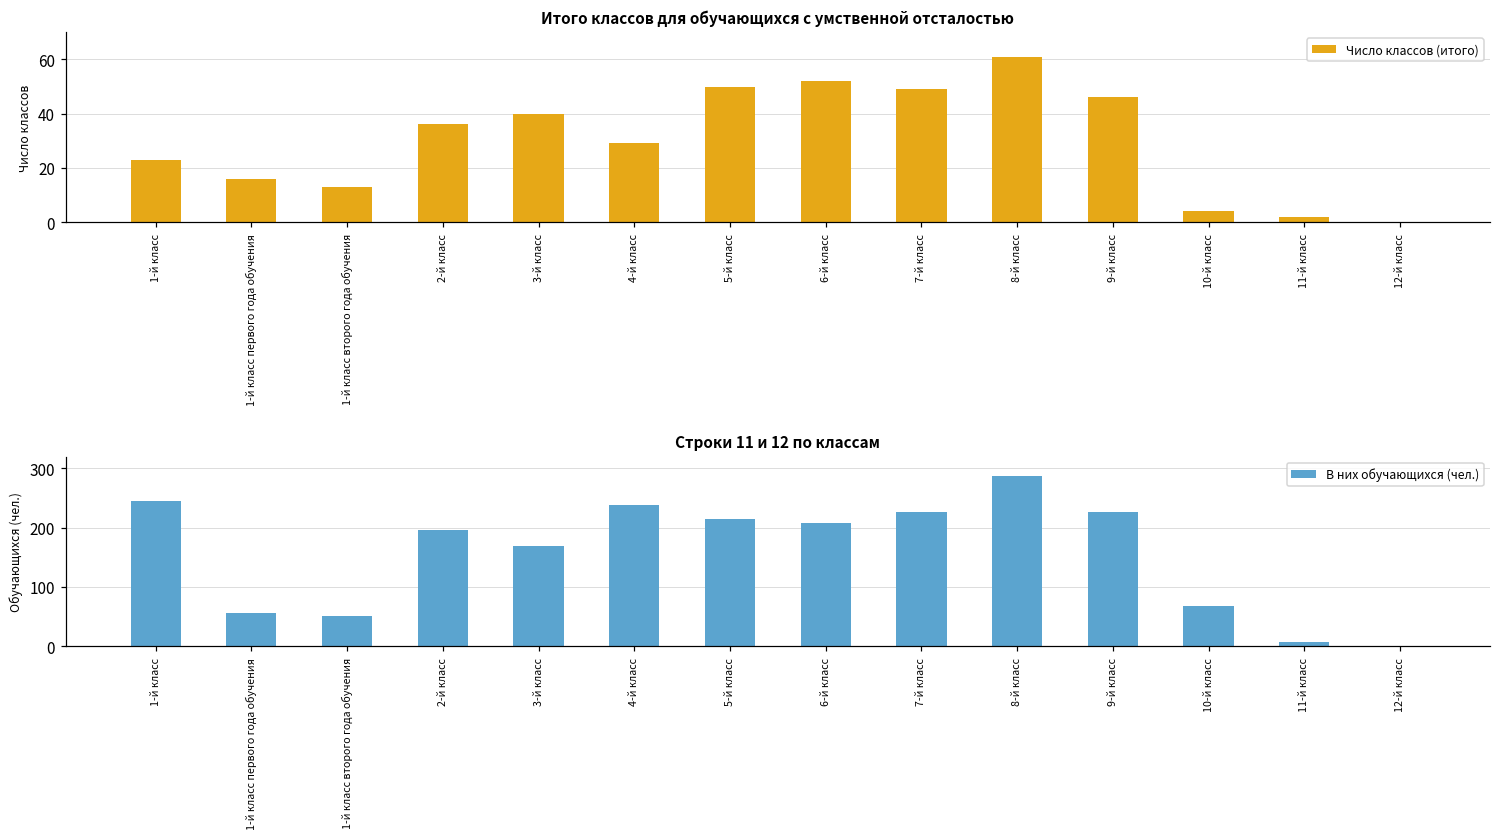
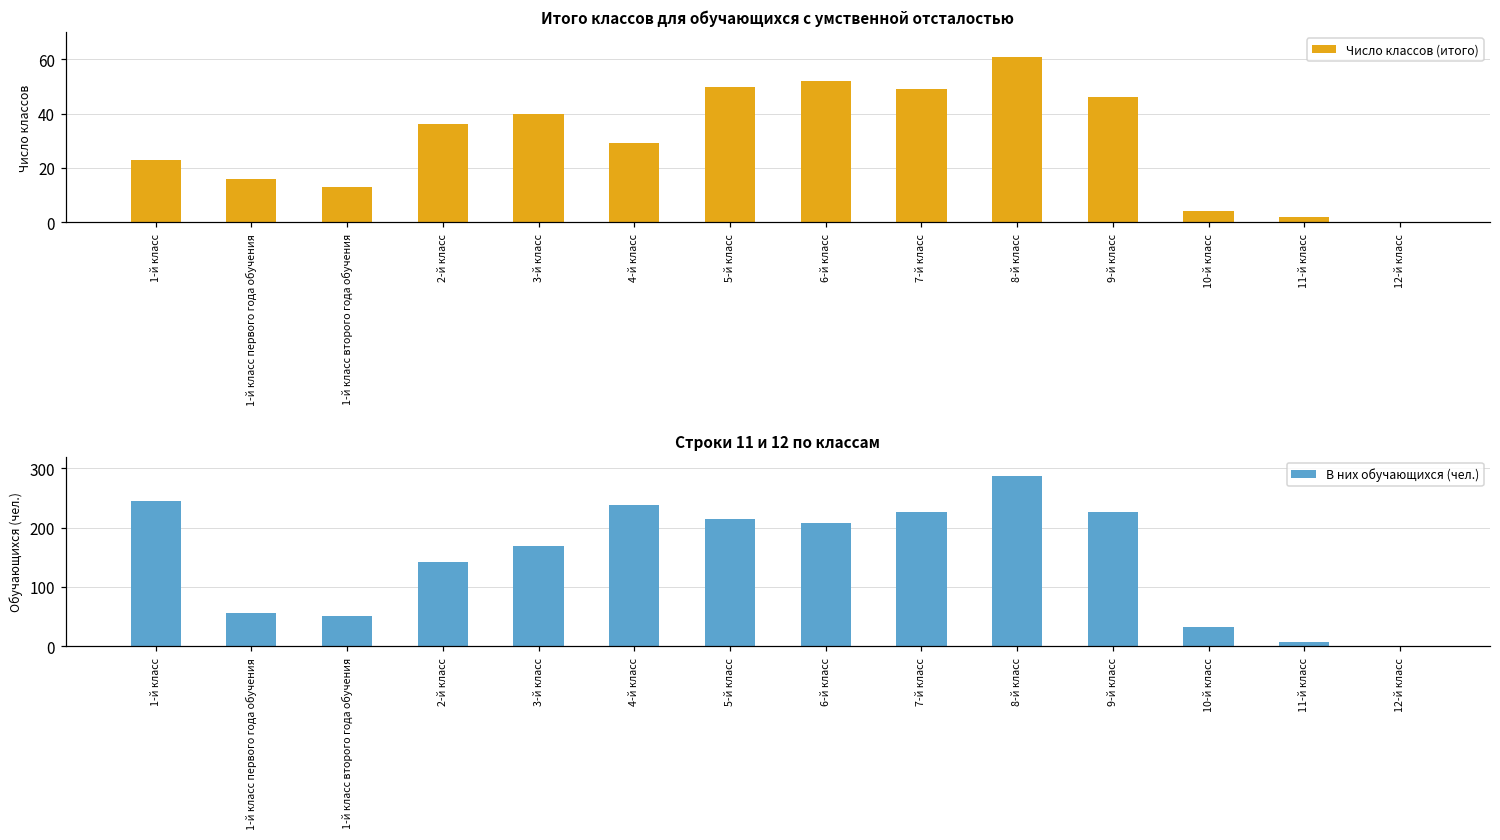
  {
    "Итого классов для обучающихся с умственной отсталостью": {
      "1-й класс": 23,
      "1-й класс первого года обучения": 16,
      "1-й класс второго года обучения": 13,
      "2-й класс": 36,
      "3-й класс": 40,
      "4-й класс": 29,
      "5-й класс": 50,
      "6-й класс": 52,
      "7-й класс": 49,
      "8-й класс": 61,
      "9-й класс": 46,
      "10-й класс": 4,
      "11-й класс": 2,
      "12-й класс": 0
    },
    "Строки 11 и 12 по классам": {
      "1-й класс": 250,
      "1-й класс первого года обучения": 60,
      "1-й класс второго года обучения": 50,
-     "2-й класс": 200,
+     "2-й класс": 140,
      "3-й класс": 170,
      "4-й класс": 240,
      "5-й класс": 210,
      "6-й класс": 210,
      "7-й класс": 230,
      "8-й класс": 290,
      "9-й класс": 230,
-     "10-й класс": 70,
+     "10-й класс": 30,
      "11-й класс": 10,
      "12-й класс": 0
    }
  }
